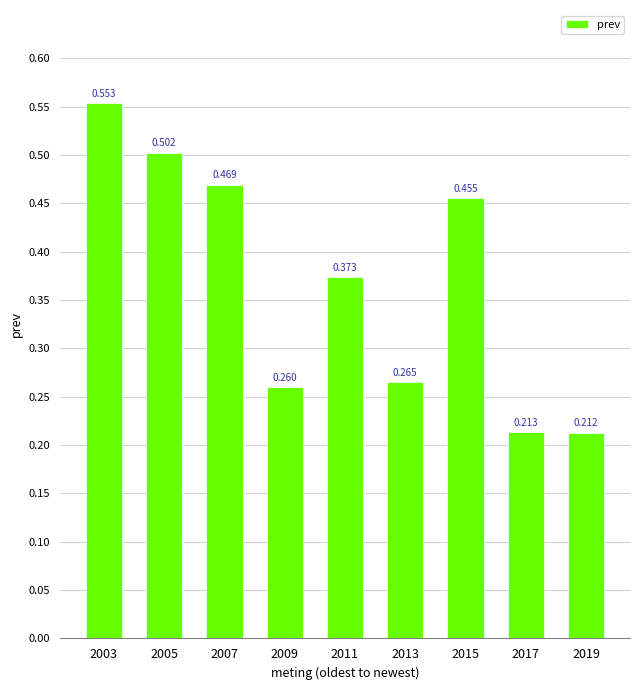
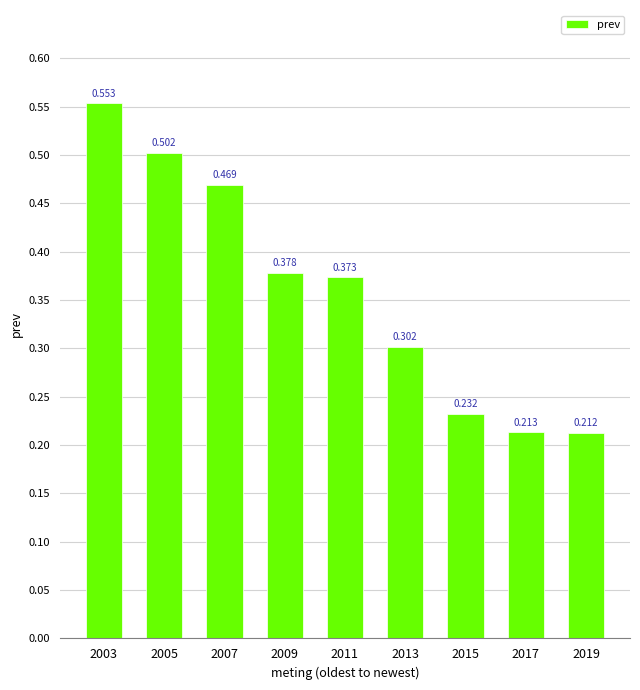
  {
    "2003": 0.553,
    "2005": 0.502,
    "2007": 0.469,
-   "2009": 0.260,
+   "2009": 0.378,
    "2011": 0.373,
-   "2013": 0.265,
-   "2015": 0.455,
+   "2013": 0.302,
+   "2015": 0.232,
    "2017": 0.213,
    "2019": 0.212
  }
